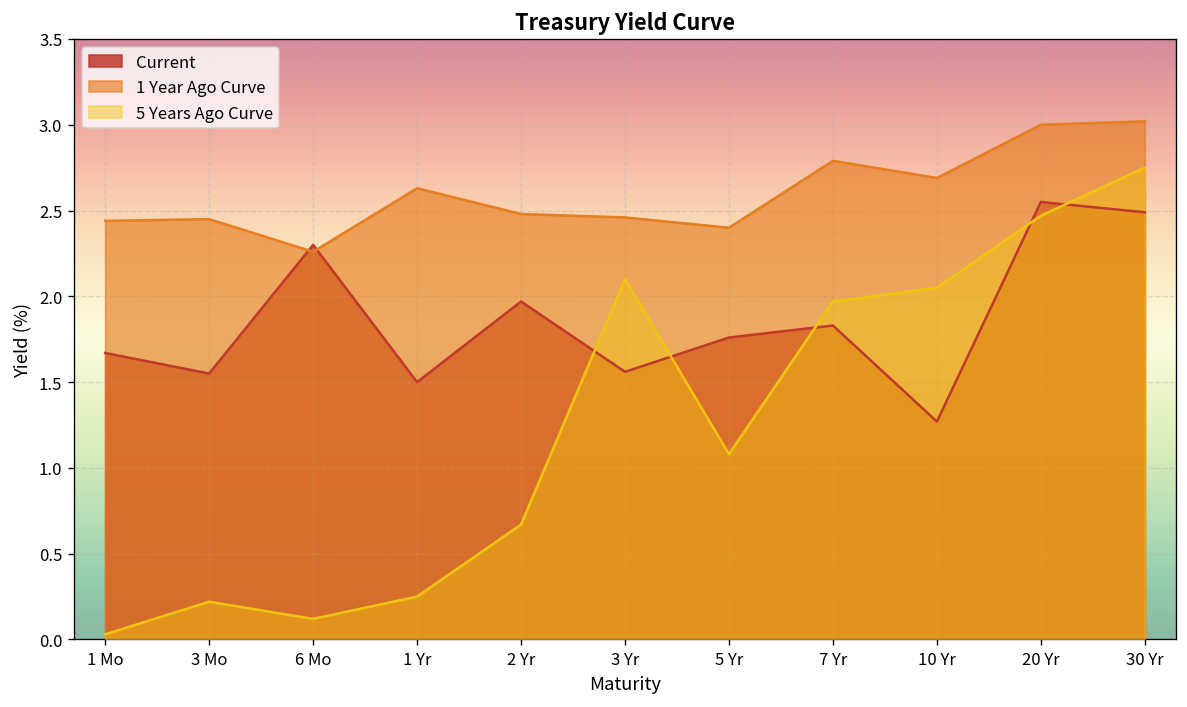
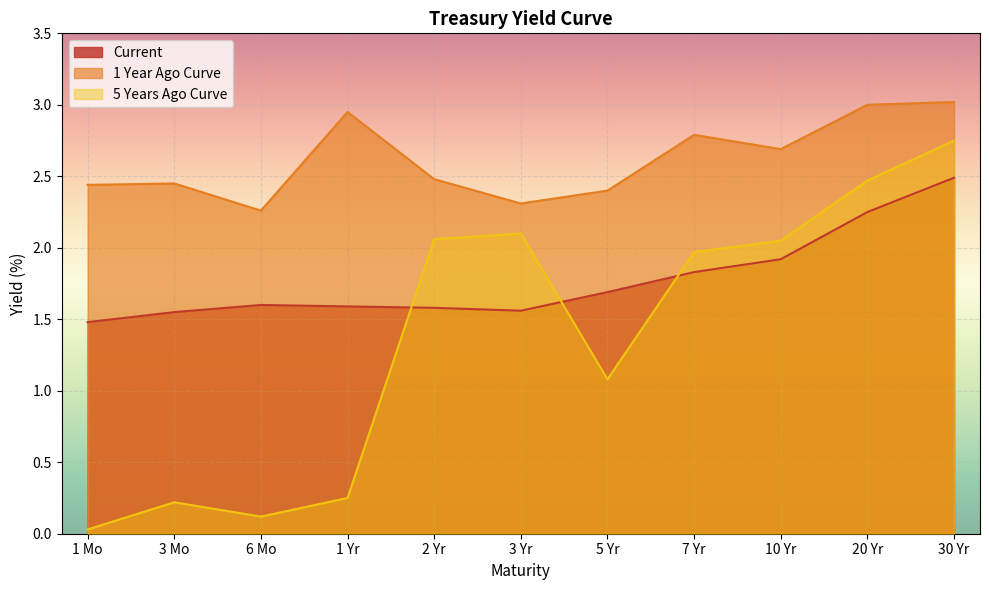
  {
    "Current": {
-     "1 Mo": 1.67,
+     "1 Mo": 1.48,
      "3 Mo": 1.55,
-     "6 Mo": 2.3,
-     "1 Yr": 1.50,
-     "2 Yr": 1.97,
+     "6 Mo": 1.6,
+     "1 Yr": 1.59,
+     "2 Yr": 1.58,
      "3 Yr": 1.56,
-     "5 Yr": 1.76,
+     "5 Yr": 1.69,
      "7 Yr": 1.83,
-     "10 Yr": 1.27,
-     "20 Yr": 2.55,
+     "10 Yr": 1.92,
+     "20 Yr": 2.25,
      "30 Yr": 2.49
    },
    "1 Year Ago Curve": {
      "1 Mo": 2.44,
      "3 Mo": 2.45,
      "6 Mo": 2.26,
-     "1 Yr": 2.63,
+     "1 Yr": 2.95,
      "2 Yr": 2.48,
-     "3 Yr": 2.46,
+     "3 Yr": 2.31,
      "5 Yr": 2.40,
      "7 Yr": 2.79,
      "10 Yr": 2.69,
      "20 Yr": 3.00,
      "30 Yr": 3.02
    },
    "5 Years Ago Curve": {
      "1 Mo": 0.03,
      "3 Mo": 0.22,
      "6 Mo": 0.12,
      "1 Yr": 0.25,
-     "2 Yr": 0.67,
+     "2 Yr": 2.06,
      "3 Yr": 2.10,
      "5 Yr": 1.08,
      "7 Yr": 1.97,
      "10 Yr": 2.05,
      "20 Yr": 2.47,
      "30 Yr": 2.75
    }
  }
